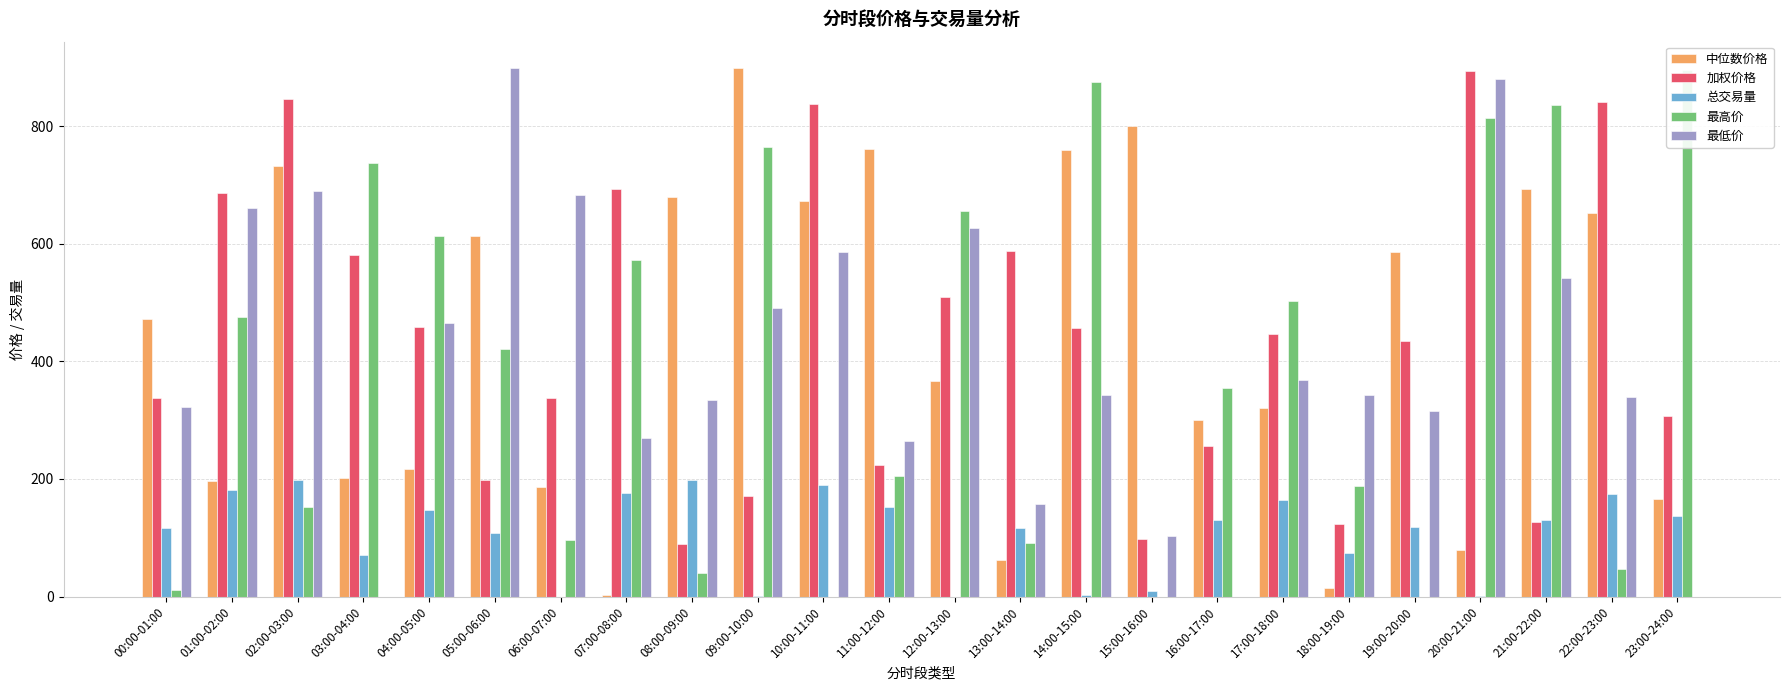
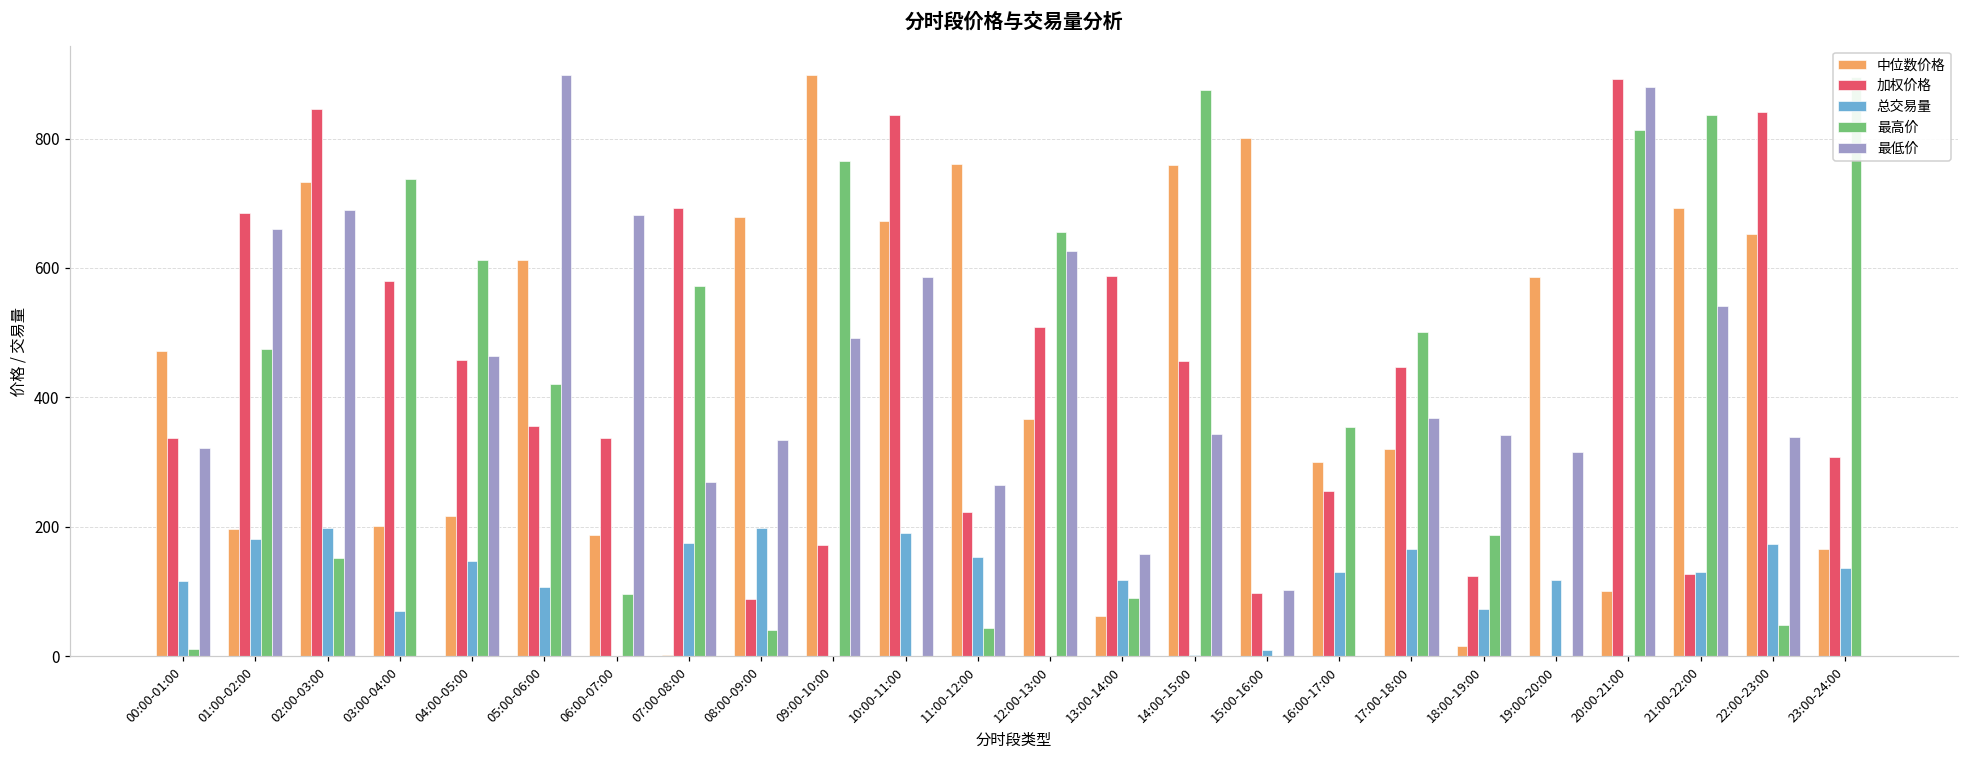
  {
    "中位数价格": {
      "00:00-01:00": 470,
      "01:00-02:00": 200,
      "02:00-03:00": 730,
      "03:00-04:00": 200,
      "04:00-05:00": 220,
      "05:00-06:00": 610,
      "06:00-07:00": 190,
      "08:00-09:00": 680,
      "09:00-10:00": 900,
      "10:00-11:00": 670,
      "11:00-12:00": 760,
      "12:00-13:00": 370,
      "13:00-14:00": 60,
      "14:00-15:00": 760,
      "15:00-16:00": 800,
      "16:00-17:00": 300,
      "17:00-18:00": 320,
      "18:00-19:00": 20,
      "19:00-20:00": 590,
-     "20:00-21:00": 80,
+     "20:00-21:00": 100,
      "21:00-22:00": 690,
      "22:00-23:00": 650,
      "23:00-24:00": 170
    },
    "加权价格": {
      "00:00-01:00": 340,
      "01:00-02:00": 690,
      "02:00-03:00": 850,
      "03:00-04:00": 580,
      "04:00-05:00": 460,
-     "05:00-06:00": 200,
+     "05:00-06:00": 360,
      "06:00-07:00": 340,
      "07:00-08:00": 690,
      "08:00-09:00": 90,
      "09:00-10:00": 170,
      "10:00-11:00": 840,
      "11:00-12:00": 220,
      "12:00-13:00": 510,
      "13:00-14:00": 590,
      "14:00-15:00": 460,
      "15:00-16:00": 100,
      "16:00-17:00": 260,
      "17:00-18:00": 450,
      "18:00-19:00": 120,
-     "19:00-20:00": 440,
+     "19:00-20:00": 0,
      "20:00-21:00": 890,
      "21:00-22:00": 130,
      "22:00-23:00": 840,
      "23:00-24:00": 310
    },
    "最高价": {
      "00:00-01:00": 10,
      "01:00-02:00": 480,
      "02:00-03:00": 150,
      "03:00-04:00": 740,
      "04:00-05:00": 610,
      "05:00-06:00": 420,
      "06:00-07:00": 100,
      "07:00-08:00": 570,
      "08:00-09:00": 40,
      "09:00-10:00": 760,
      "10:00-11:00": 0,
-     "11:00-12:00": 210,
+     "11:00-12:00": 40,
      "12:00-13:00": 660,
      "13:00-14:00": 90,
      "14:00-15:00": 880,
      "15:00-16:00": 0,
      "16:00-17:00": 350,
      "17:00-18:00": 500,
      "18:00-19:00": 190,
      "19:00-20:00": 0,
      "20:00-21:00": 810,
      "21:00-22:00": 840,
      "22:00-23:00": 50
    }
  }
